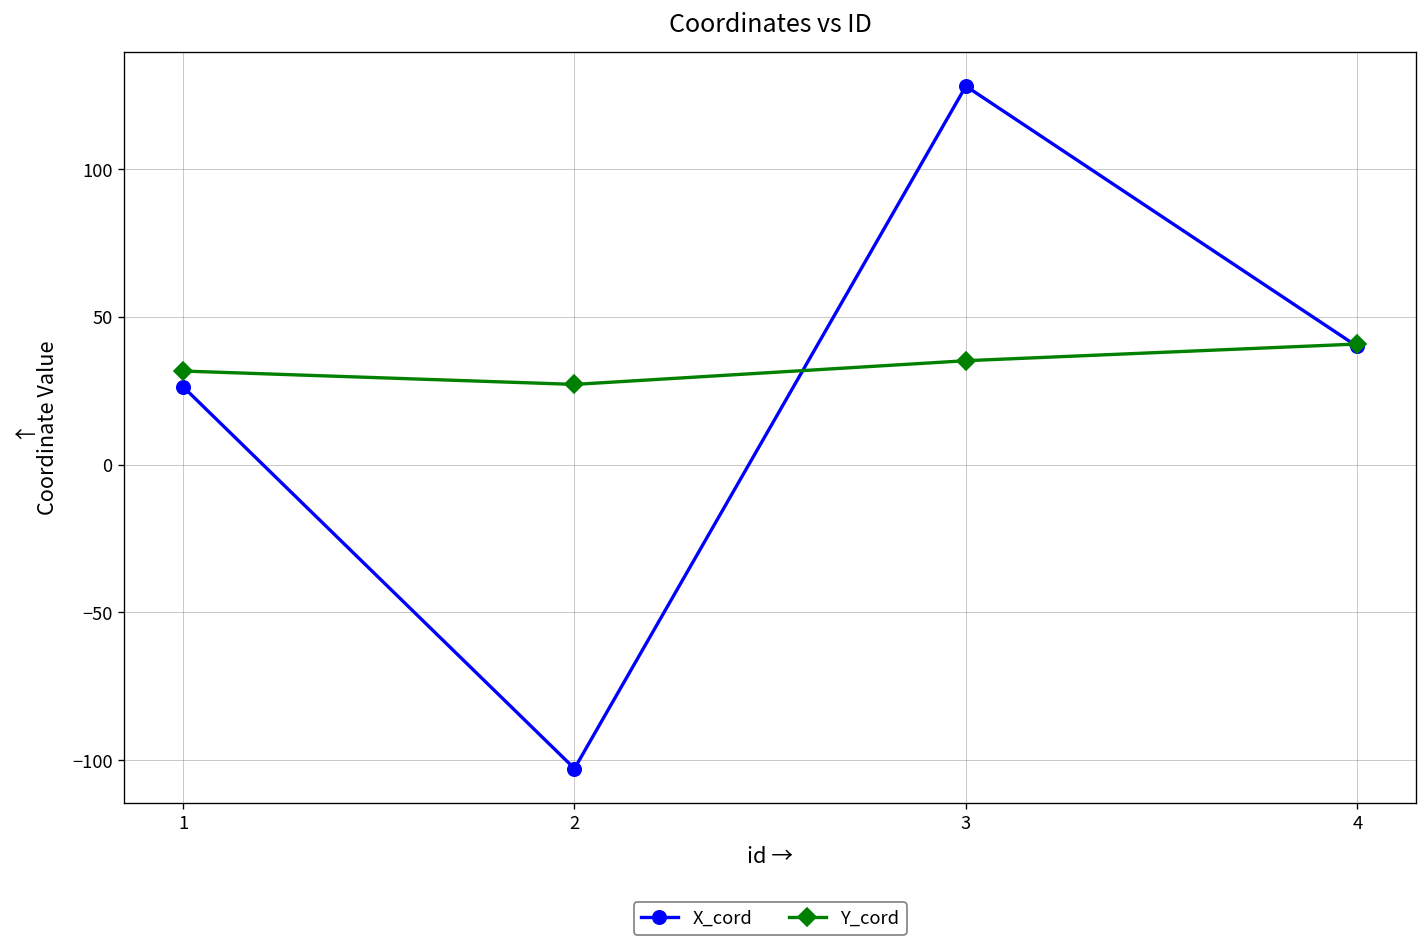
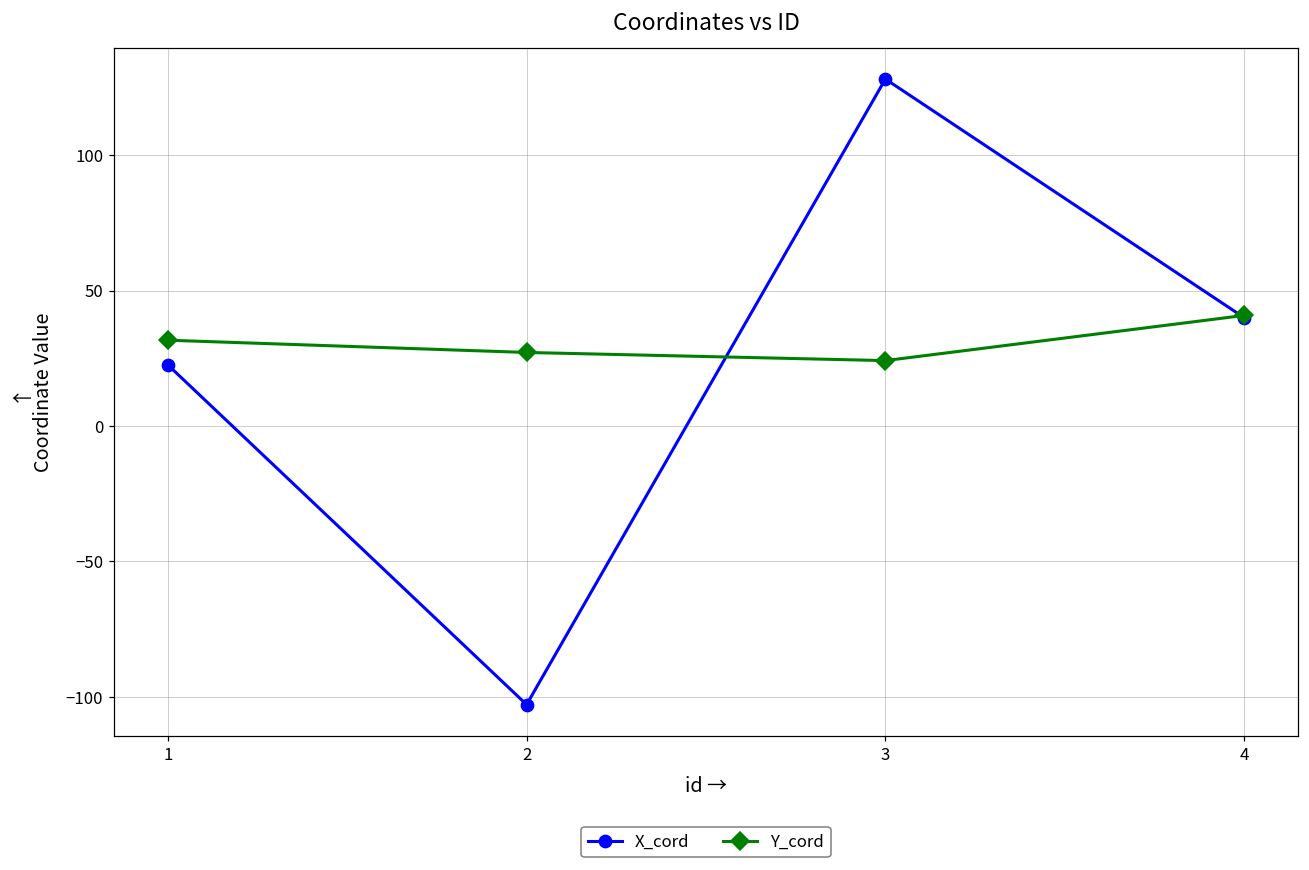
  {
    "X_cord": {
-     "1": 26,
+     "1": 23,
      "2": -103,
      "3": 128
    },
    "Y_cord": {
      "1": 32,
      "2": 27,
-     "3": 35
+     "3": 24
    }
  }
